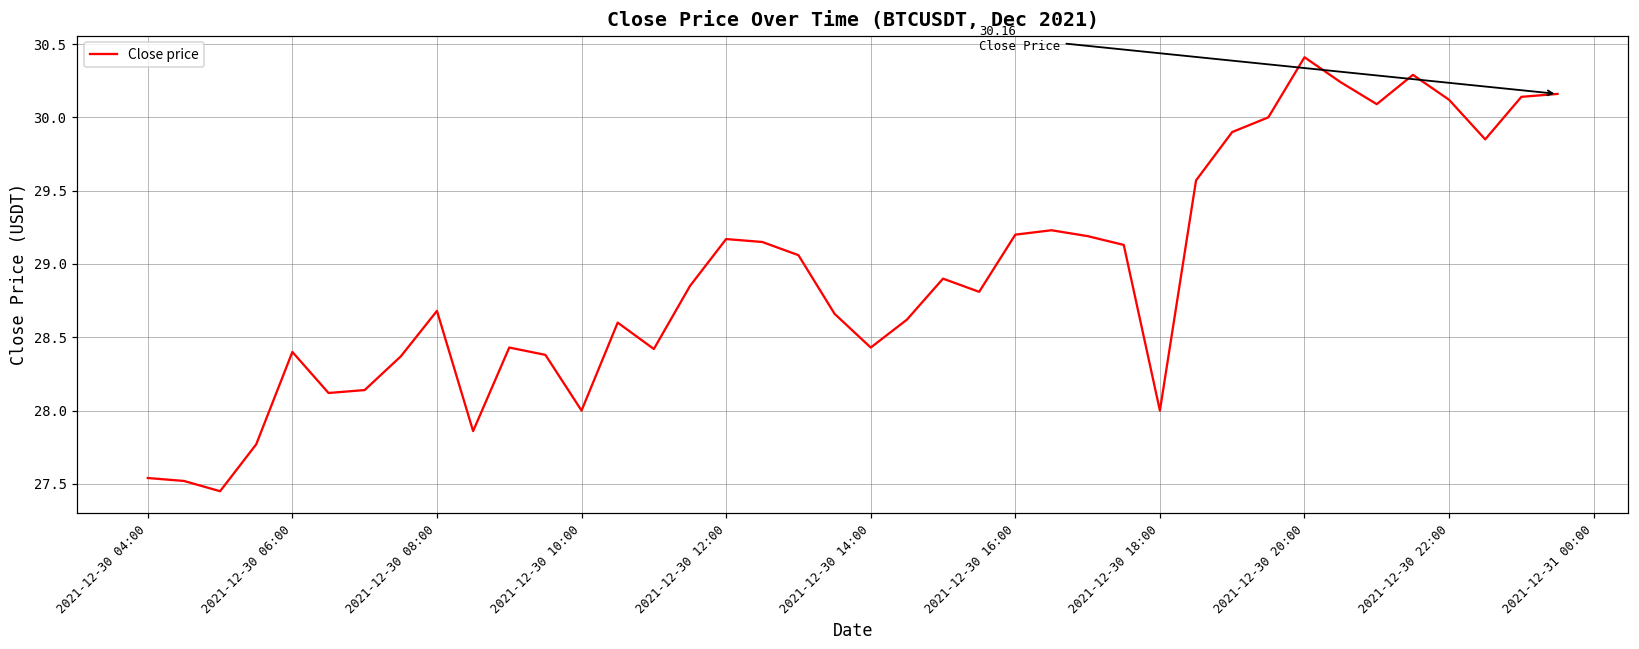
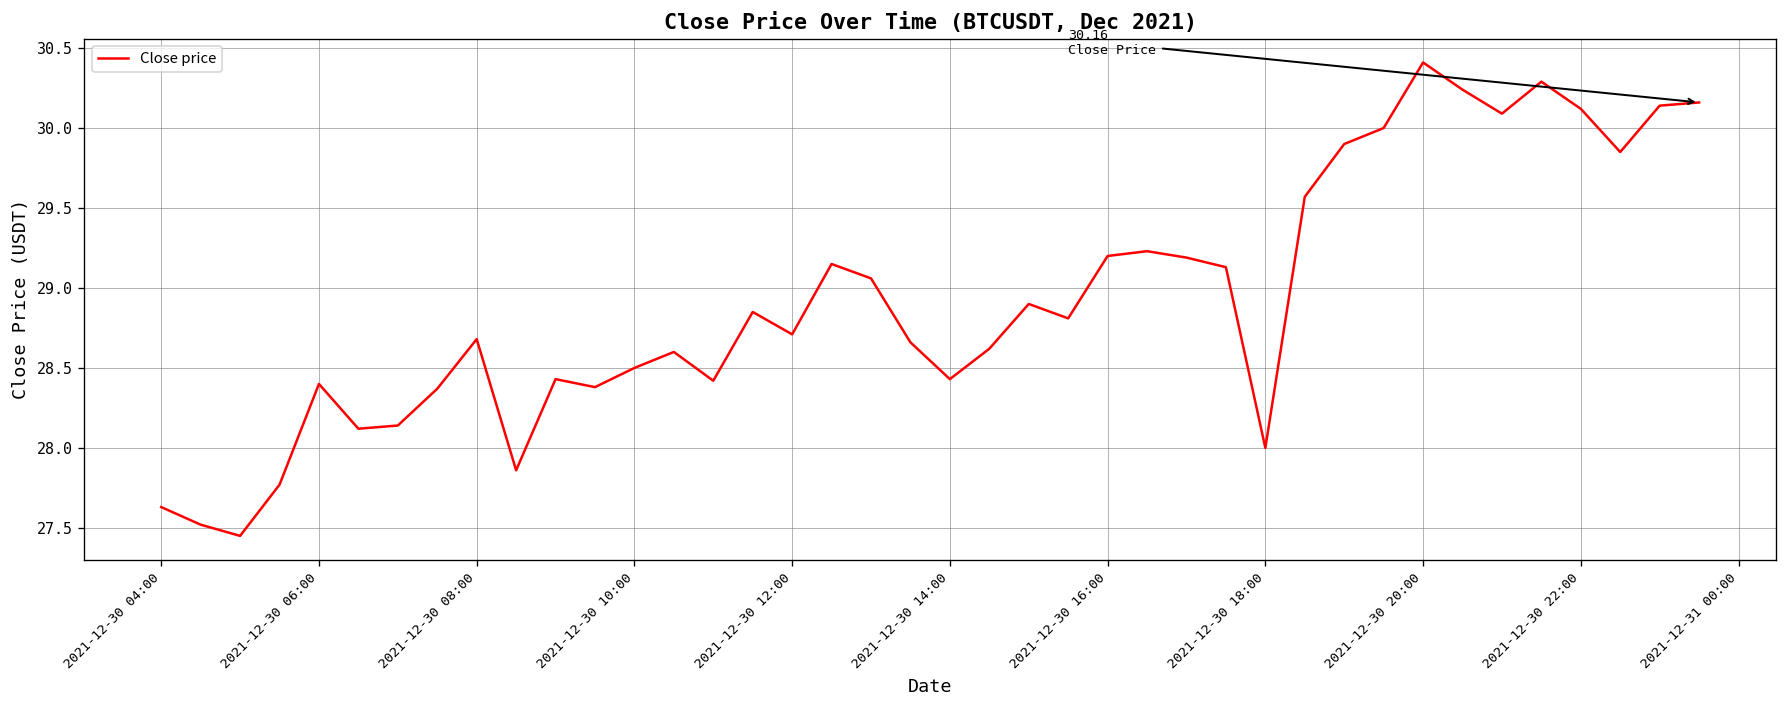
  {
-   "2021-12-30 04:00": 27.54,
+   "2021-12-30 04:00": 27.63,
    "2021-12-30 06:00": 28.40,
    "2021-12-30 08:00": 28.68,
-   "2021-12-30 10:00": 28.0,
-   "2021-12-30 12:00": 29.17,
+   "2021-12-30 10:00": 28.5,
+   "2021-12-30 12:00": 28.71,
    "2021-12-30 14:00": 28.43,
    "2021-12-30 16:00": 29.20,
    "2021-12-30 18:00": 28.00,
    "2021-12-30 22:00": 30.12
  }
